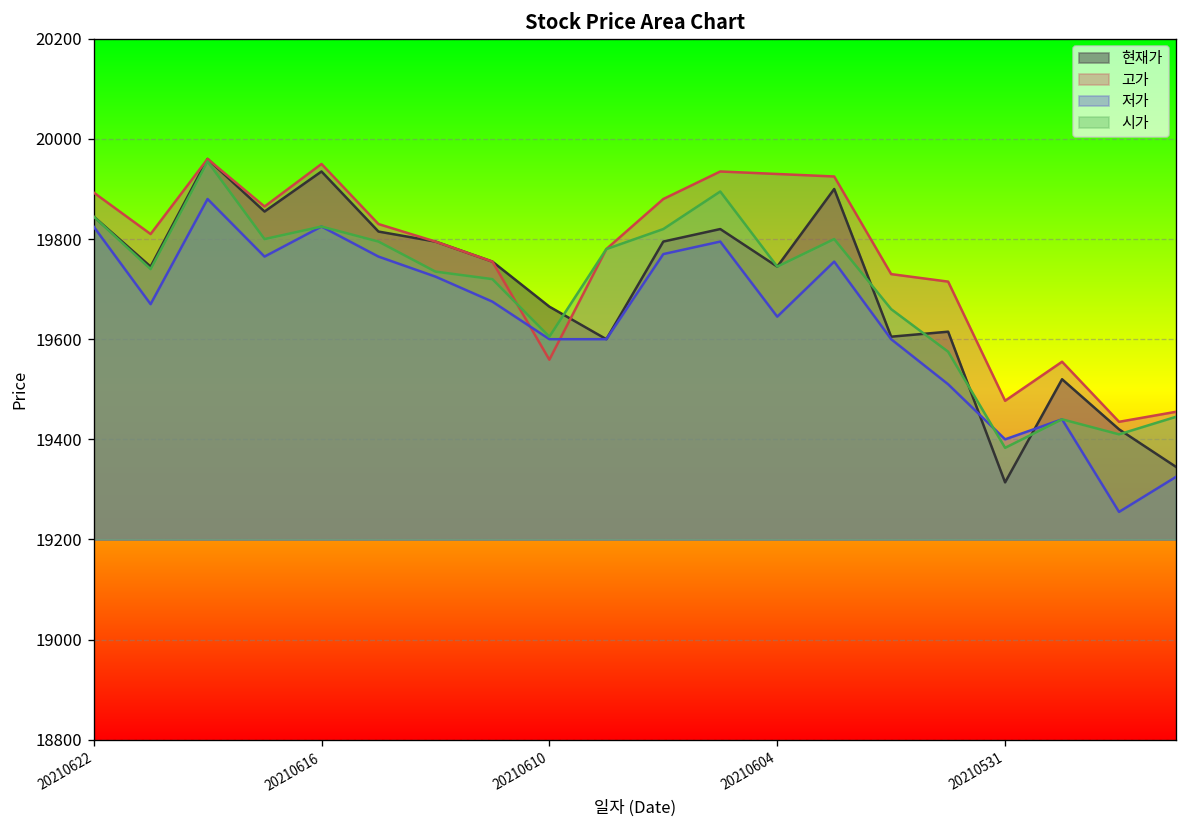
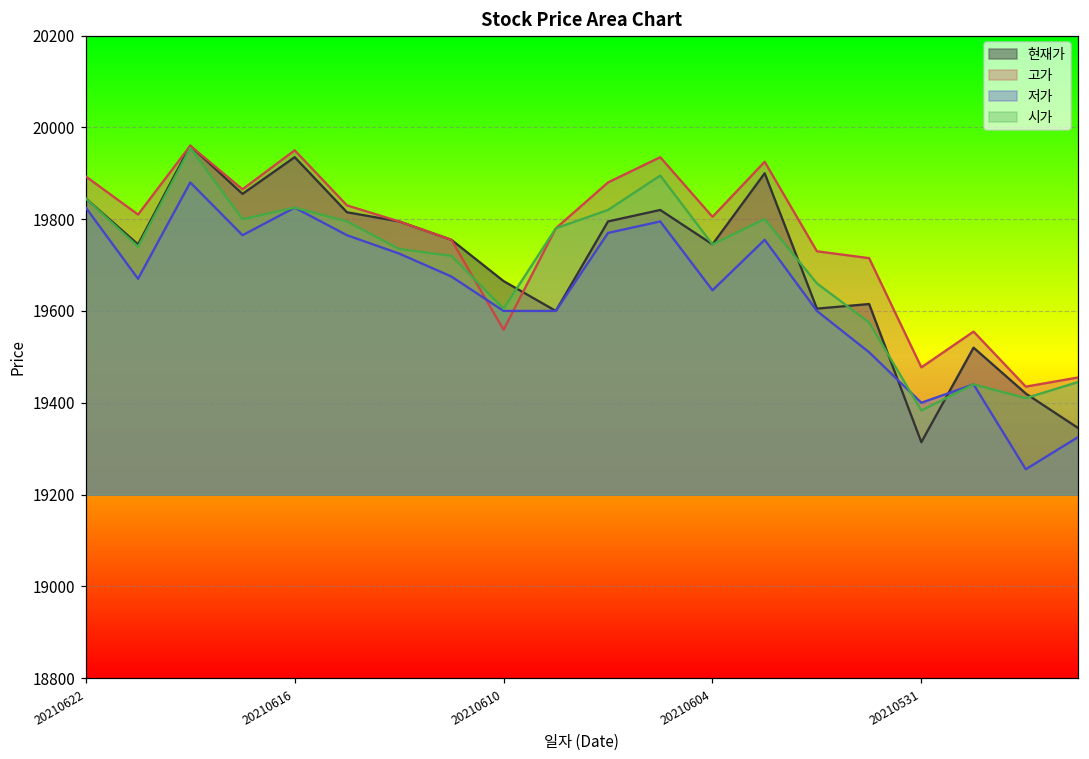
  {
    "현재가": {
      "20210616": 19940,
      "20210610": 19670,
      "20210531": 19310
    },
    "고가": {
      "20210622": 19890,
      "20210616": 19950,
      "20210610": 19560,
-     "20210604": 19930,
+     "20210604": 19810,
      "20210531": 19480
    },
    "저가": {
      "20210622": 19830,
      "20210604": 19650,
      "20210531": 19400
    },
    "시가": {
      "20210531": 19380
    }
  }
